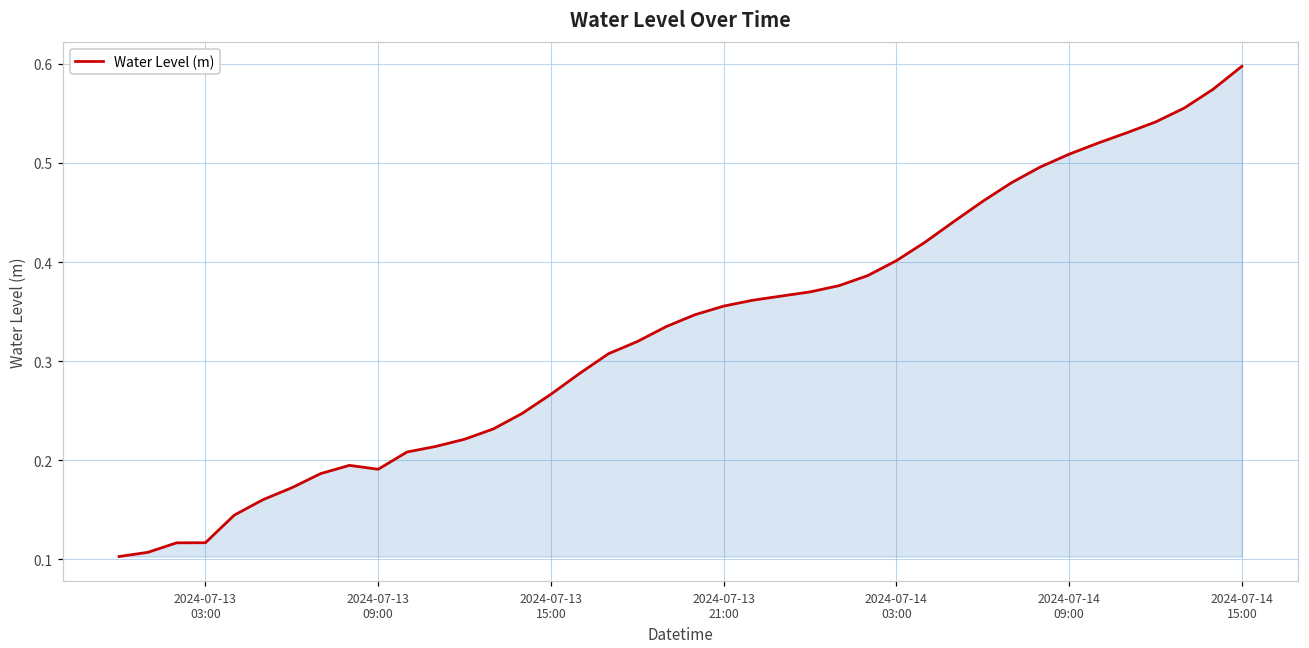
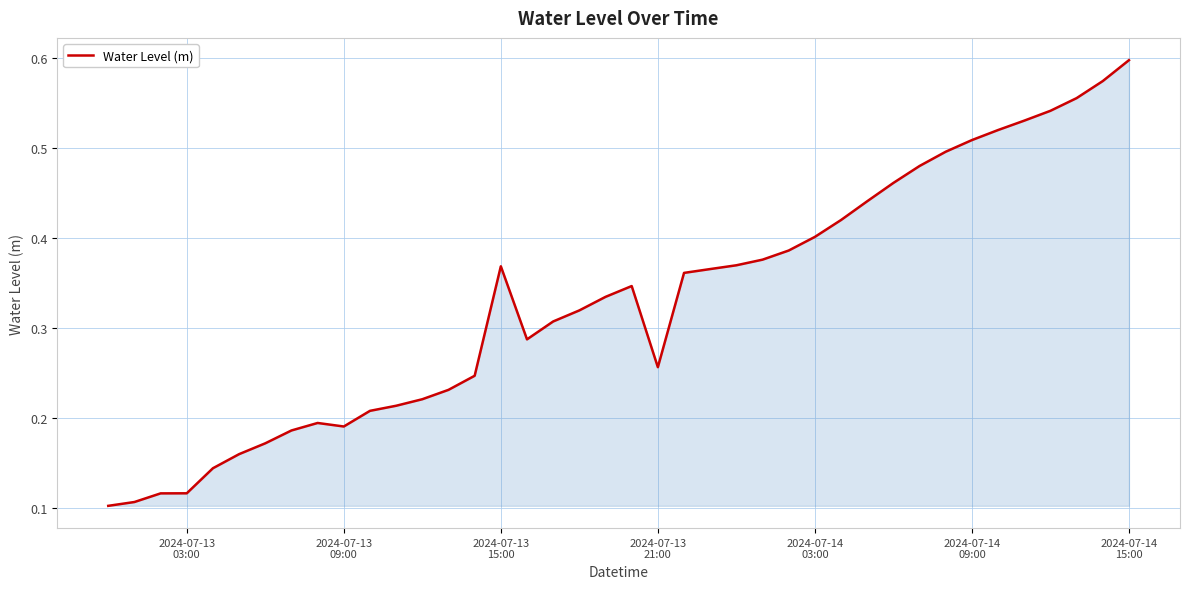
  {
    "2024-07-13 03:00": 0.12,
    "2024-07-13 09:00": 0.19,
-   "2024-07-13 15:00": 0.27,
-   "2024-07-13 21:00": 0.36,
+   "2024-07-13 15:00": 0.37,
+   "2024-07-13 21:00": 0.26,
    "2024-07-14 03:00": 0.40,
    "2024-07-14 09:00": 0.51,
    "2024-07-14 15:00": 0.60
  }
